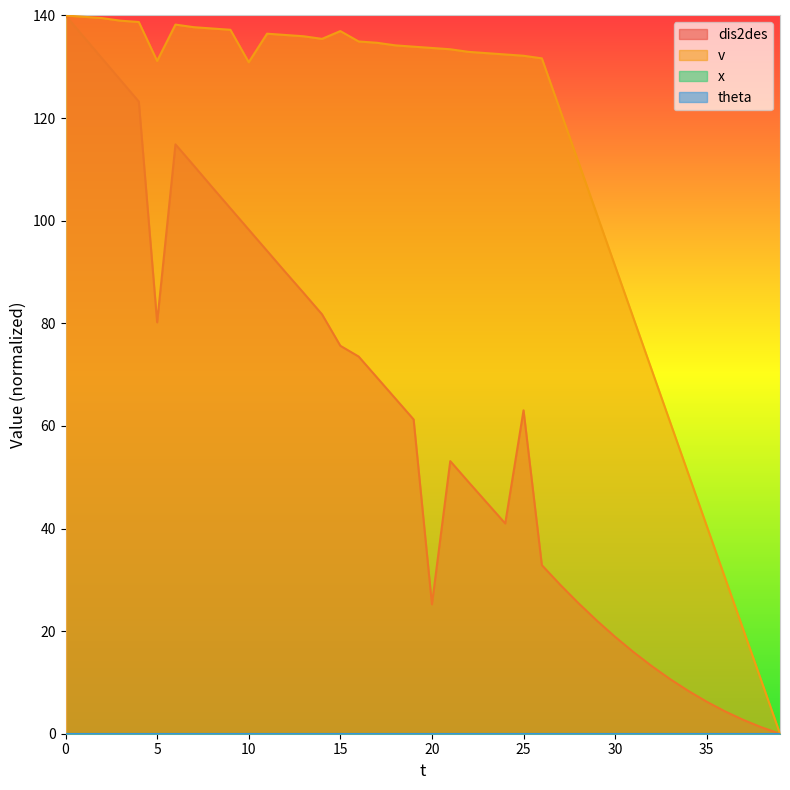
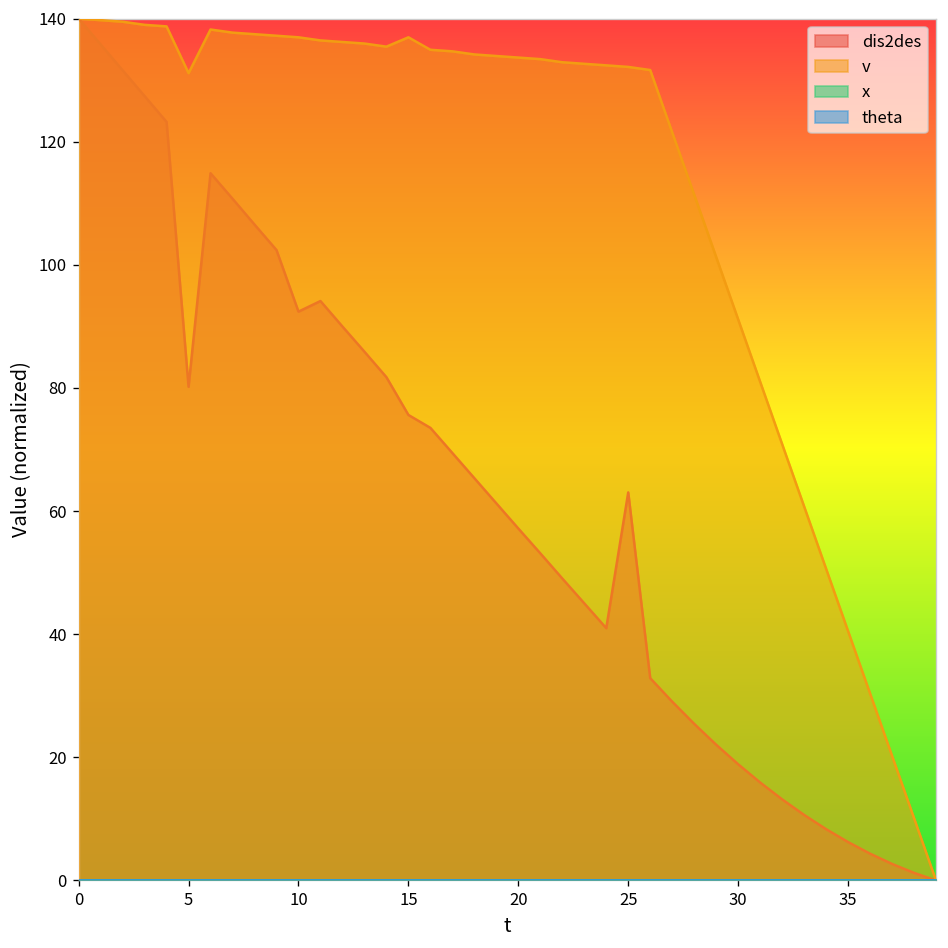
  {
    "dis2des": {
      "5": 80,
-     "10": 98,
+     "10": 92,
      "15": 76,
-     "20": 25,
+     "20": 57,
      "25": 63,
      "30": 19,
      "35": 6
    },
    "v": {
      "5": 131,
-     "10": 131,
+     "10": 137,
      "15": 137,
      "20": 134,
      "25": 132,
      "30": 91,
      "35": 41
    },
    "theta": {
      "0": 0,
      "5": 0,
      "10": 0,
      "15": 0,
      "20": 0,
      "25": 0,
      "30": 0,
      "35": 0
    }
  }
